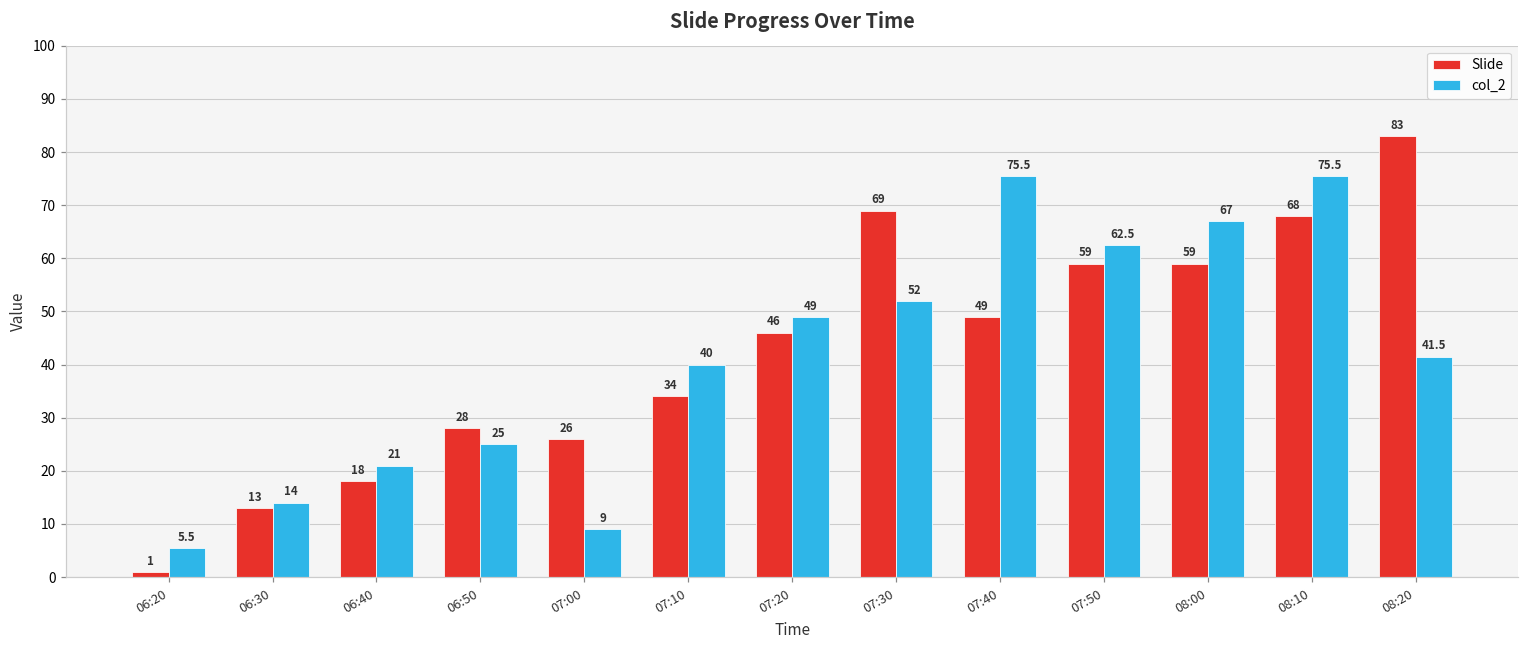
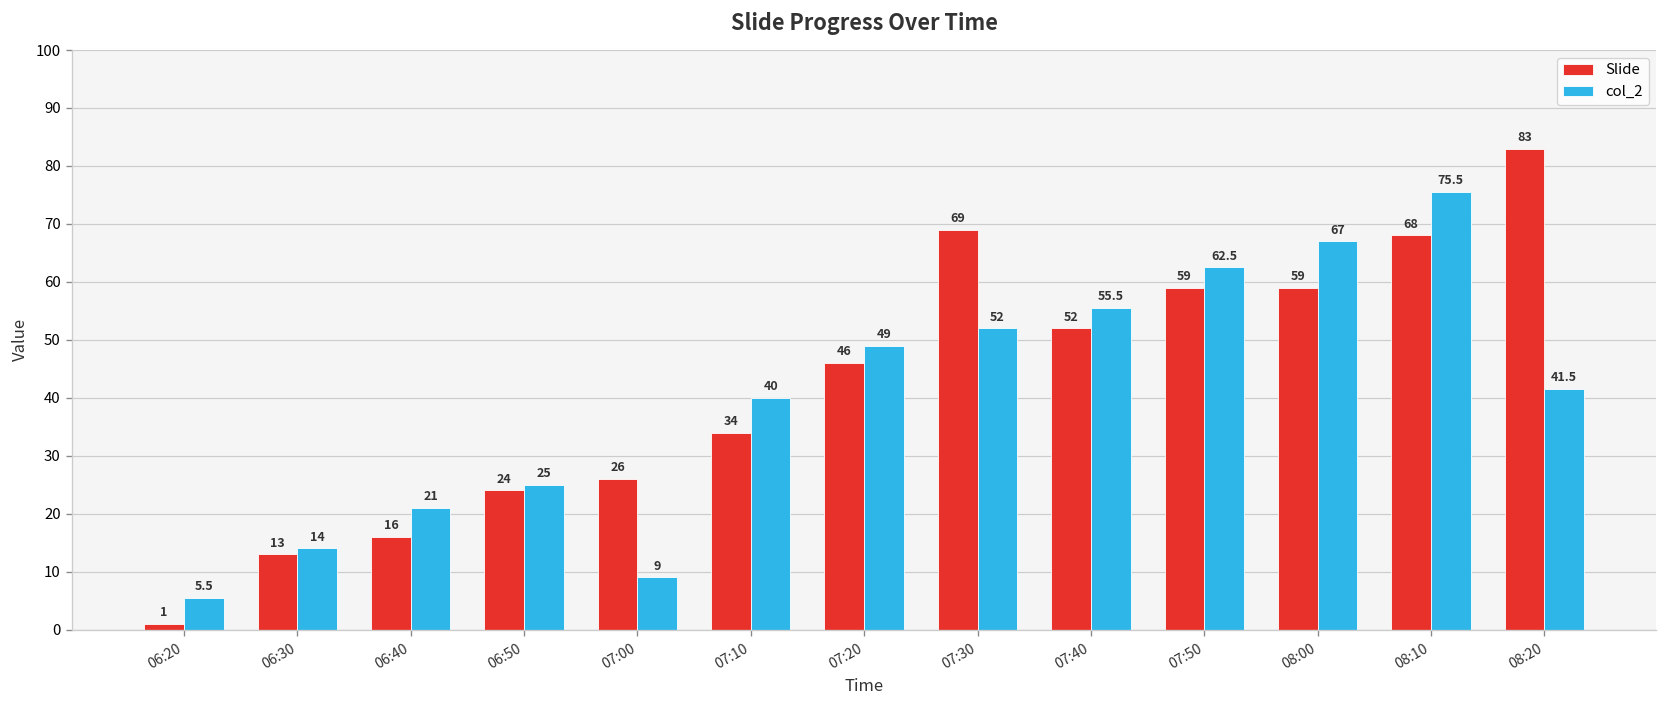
  {
    "Slide": {
      "06:20": 1,
      "06:30": 13,
-     "06:40": 18,
-     "06:50": 28,
+     "06:40": 16,
+     "06:50": 24,
      "07:00": 26,
      "07:10": 34,
      "07:20": 46,
      "07:30": 69,
-     "07:40": 49,
+     "07:40": 52,
      "07:50": 59,
      "08:00": 59,
      "08:10": 68,
      "08:20": 83
    },
    "col_2": {
      "06:20": 5.5,
      "06:30": 14,
      "06:40": 21,
      "06:50": 25,
      "07:00": 9,
      "07:10": 40,
      "07:20": 49,
      "07:30": 52,
-     "07:40": 75.5,
+     "07:40": 55.5,
      "07:50": 62.5,
      "08:00": 67,
      "08:10": 75.5,
      "08:20": 41.5
    }
  }
